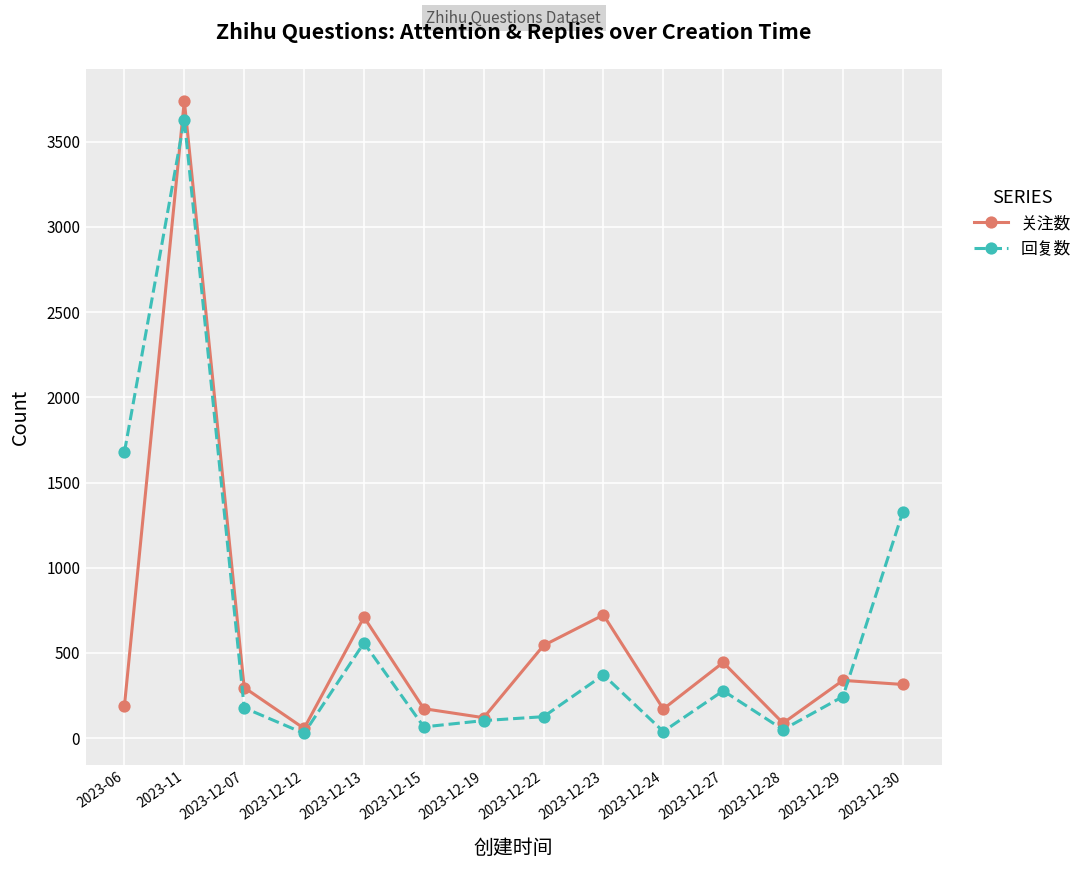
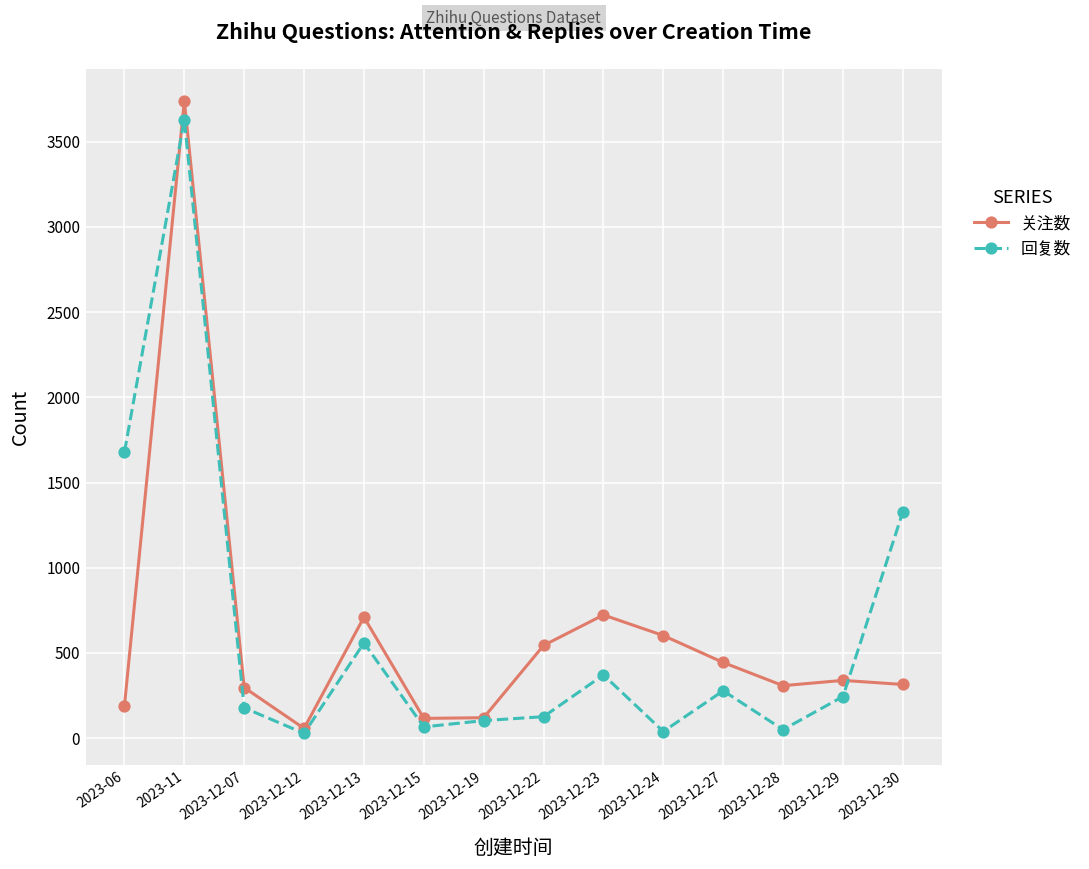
  {
    "关注数": {
      "2023-06": 190,
      "2023-11": 3740,
      "2023-12-07": 300,
      "2023-12-12": 60,
      "2023-12-13": 710,
-     "2023-12-15": 170,
+     "2023-12-15": 120,
      "2023-12-19": 120,
      "2023-12-22": 540,
      "2023-12-23": 720,
-     "2023-12-24": 170,
+     "2023-12-24": 600,
      "2023-12-27": 440,
-     "2023-12-28": 90,
+     "2023-12-28": 310,
      "2023-12-29": 340,
      "2023-12-30": 320
    },
    "回复数": {
      "2023-06": 1680,
      "2023-11": 3630,
      "2023-12-07": 180,
      "2023-12-12": 30,
      "2023-12-13": 560,
      "2023-12-15": 70,
      "2023-12-19": 100,
      "2023-12-22": 130,
      "2023-12-23": 370,
      "2023-12-24": 40,
      "2023-12-27": 280,
      "2023-12-28": 50,
      "2023-12-29": 240,
      "2023-12-30": 1330
    }
  }
